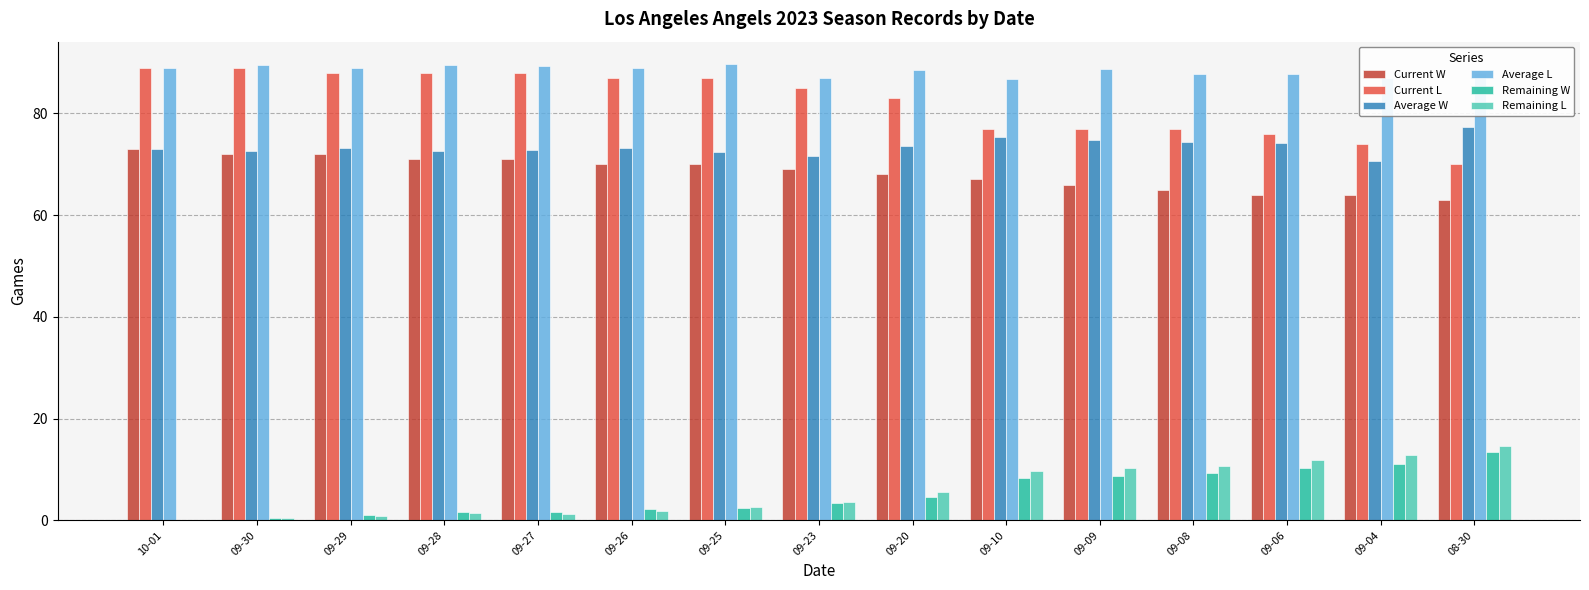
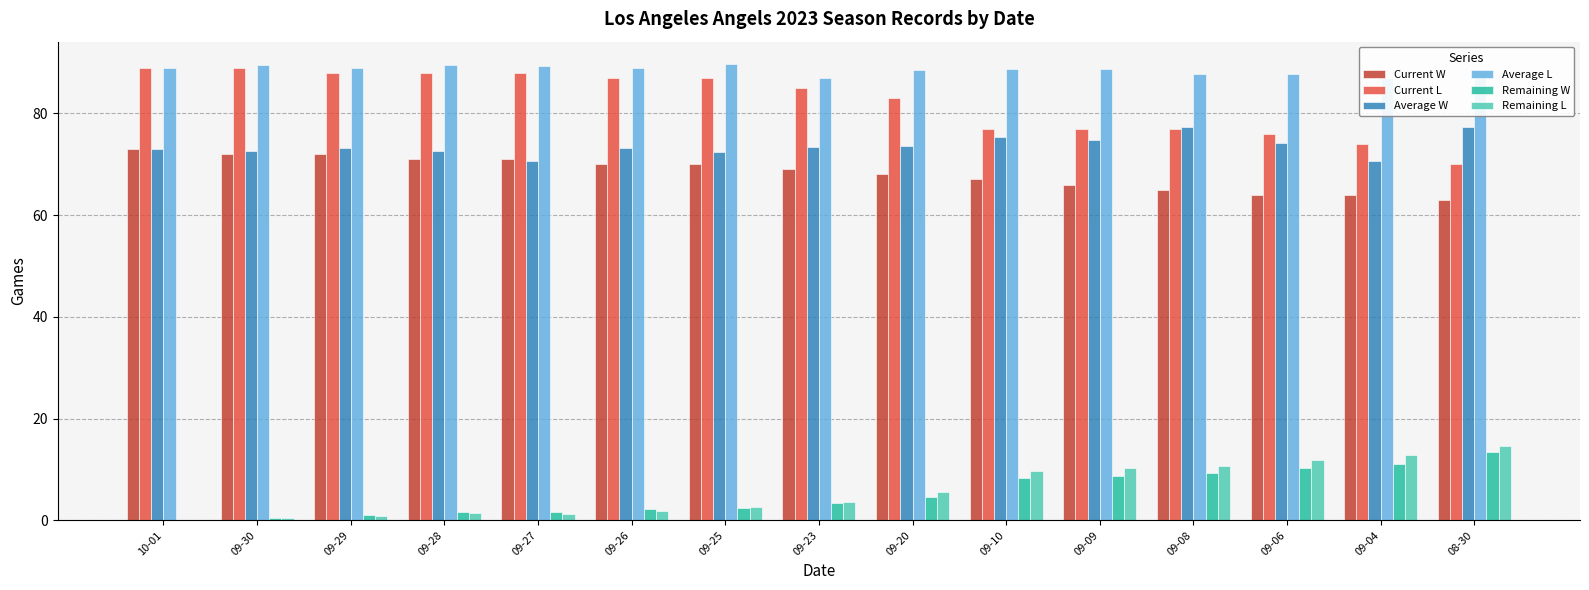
  {
    "Average W": {
      "10-01": 73,
      "09-30": 73,
      "09-29": 73,
      "09-28": 73,
-     "09-27": 73,
+     "09-27": 71,
      "09-26": 73,
      "09-25": 72,
-     "09-23": 72,
+     "09-23": 73,
      "09-20": 74,
      "09-10": 75,
      "09-09": 75,
-     "09-08": 74,
+     "09-08": 77,
      "09-06": 74,
      "09-04": 71,
      "08-30": 77
    },
    "Average L": {
      "10-01": 89,
      "09-30": 90,
      "09-29": 89,
      "09-28": 89,
      "09-27": 89,
      "09-26": 89,
      "09-25": 90,
      "09-23": 87,
      "09-20": 89,
-     "09-10": 87,
+     "09-10": 89,
      "09-09": 89,
      "09-08": 88,
      "09-06": 88
    }
  }
